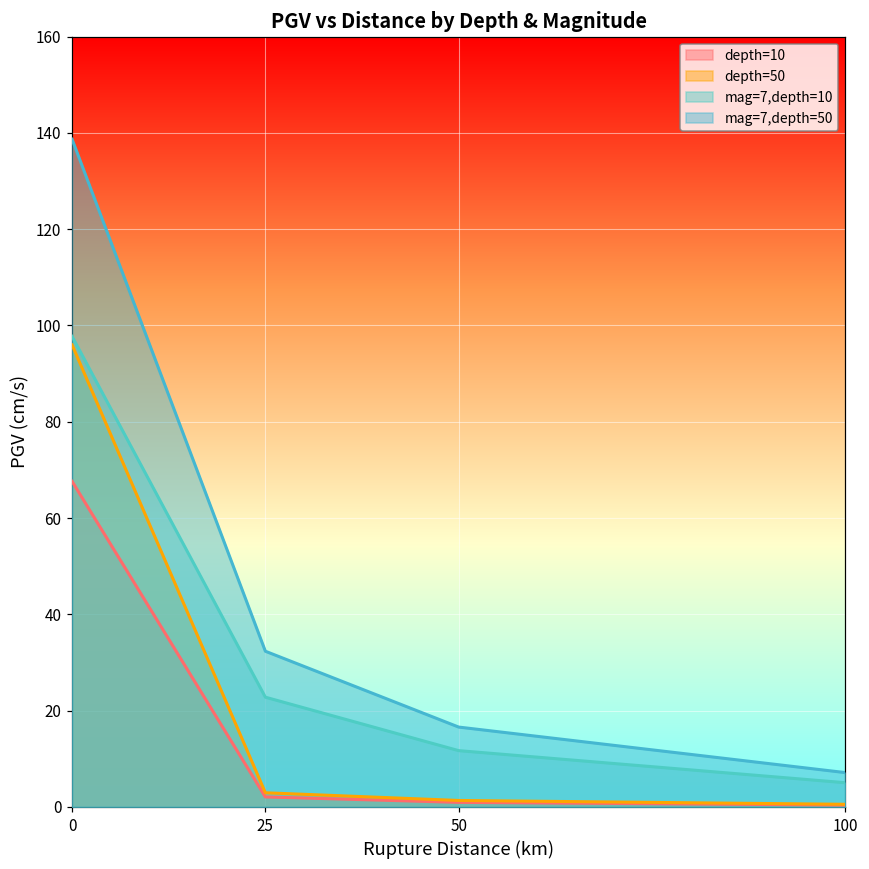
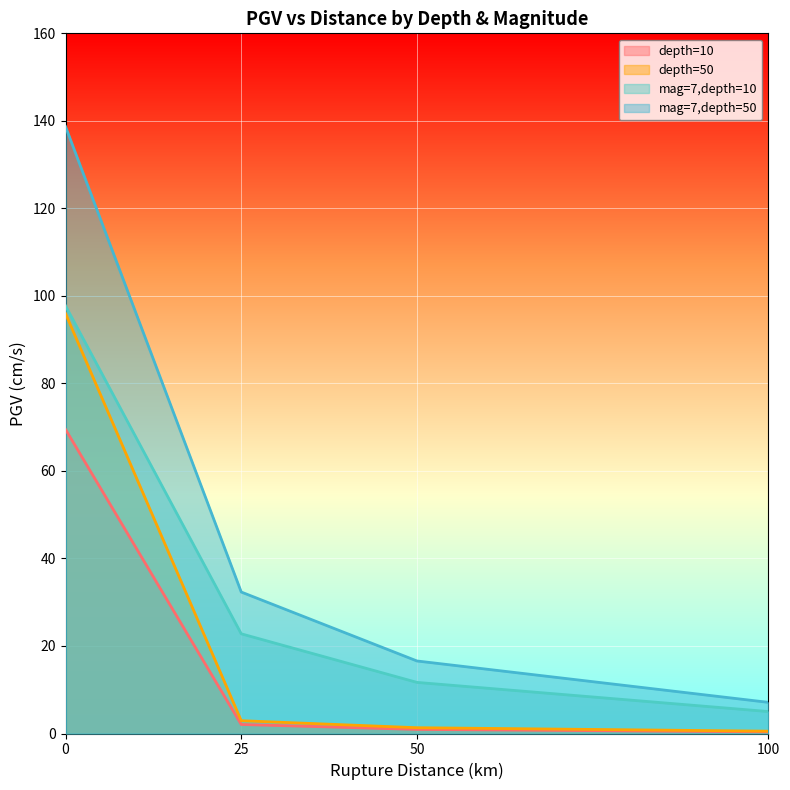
  {
    "depth=10": {
-     "0": 68,
+     "0": 69,
      "25": 2
    },
    "depth=50": {
      "0": 96,
      "25": 3
    }
  }
